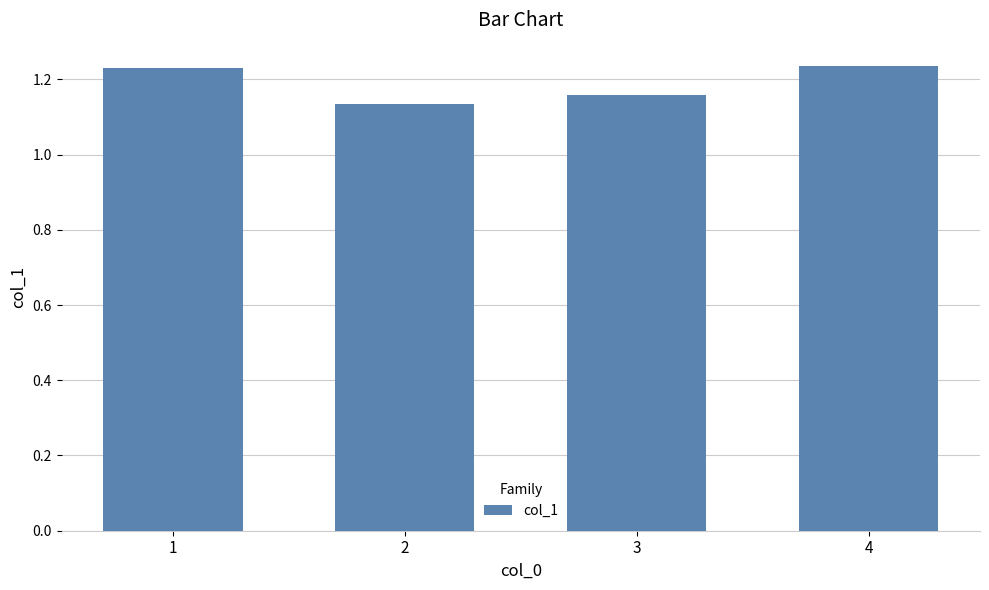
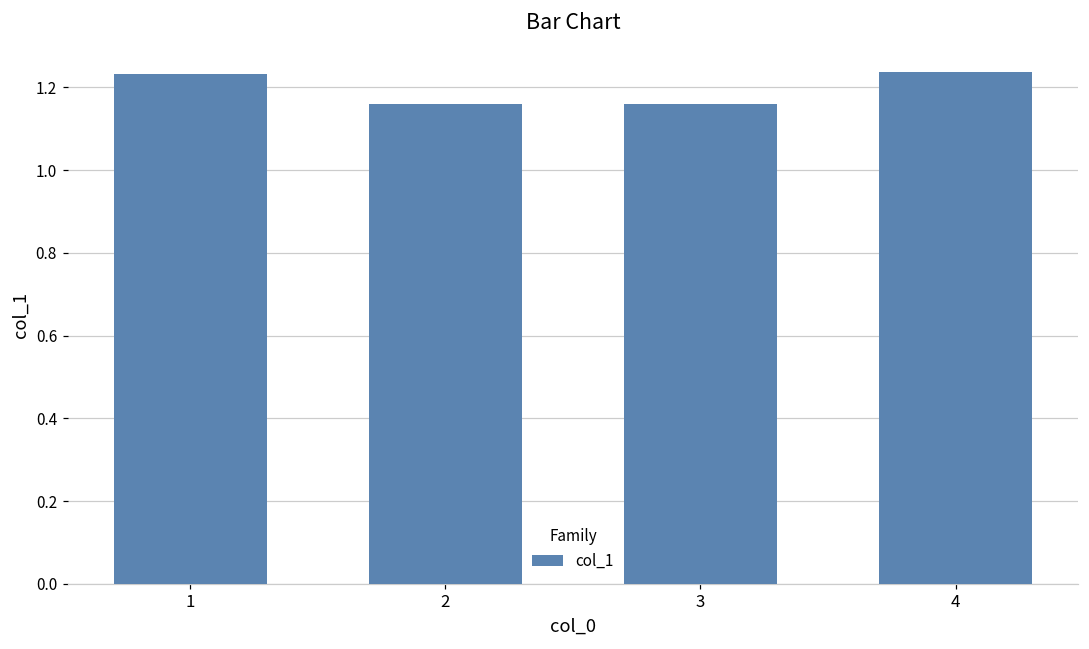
  {
    "1": 1.23,
-   "2": 1.13,
+   "2": 1.16,
    "3": 1.16,
    "4": 1.24
  }
